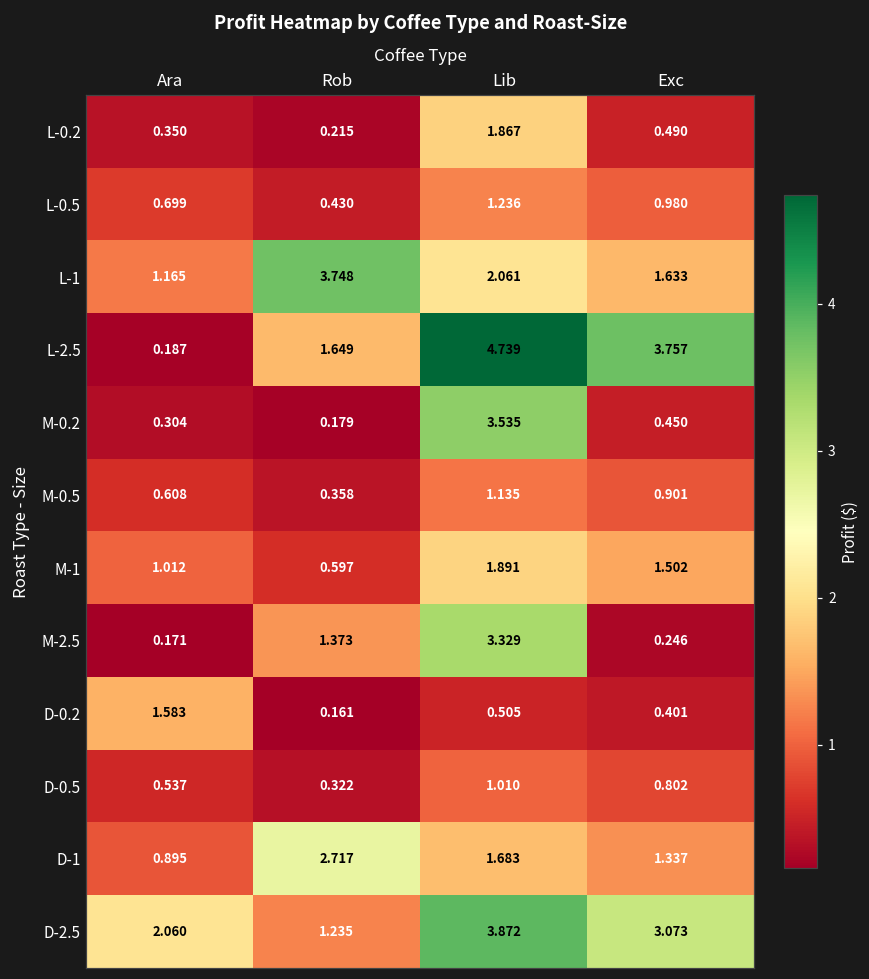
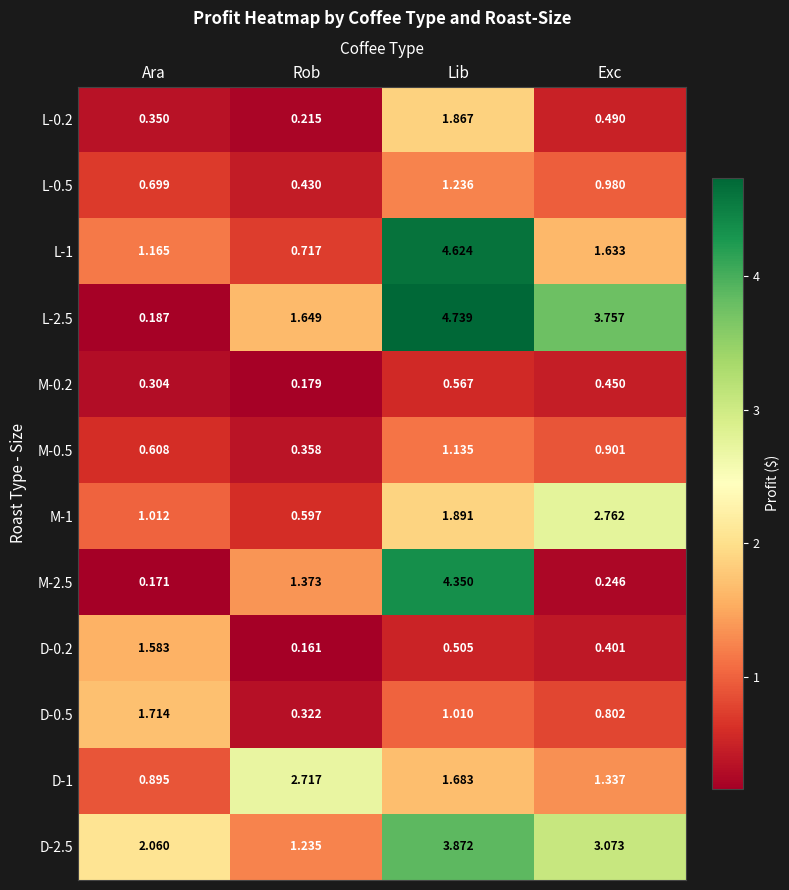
  {
    "L-0.2": {
      "Ara": 0.350,
      "Rob": 0.215,
      "Lib": 1.867,
      "Exc": 0.490
    },
    "L-0.5": {
      "Ara": 0.699,
      "Rob": 0.430,
      "Lib": 1.236,
      "Exc": 0.980
    },
    "L-1": {
      "Ara": 1.165,
-     "Rob": 3.748,
-     "Lib": 2.061,
+     "Rob": 0.717,
+     "Lib": 4.624,
      "Exc": 1.633
    },
    "L-2.5": {
      "Ara": 0.187,
      "Rob": 1.649,
      "Lib": 4.739,
      "Exc": 3.757
    },
    "M-0.2": {
      "Ara": 0.304,
      "Rob": 0.179,
-     "Lib": 3.535,
+     "Lib": 0.567,
      "Exc": 0.450
    },
    "M-0.5": {
      "Ara": 0.608,
      "Rob": 0.358,
      "Lib": 1.135,
      "Exc": 0.901
    },
    "M-1": {
      "Ara": 1.012,
      "Rob": 0.597,
      "Lib": 1.891,
-     "Exc": 1.502
+     "Exc": 2.762
    },
    "M-2.5": {
      "Ara": 0.171,
      "Rob": 1.373,
-     "Lib": 3.329,
+     "Lib": 4.350,
      "Exc": 0.246
    },
    "D-0.2": {
      "Ara": 1.583,
      "Rob": 0.161,
      "Lib": 0.505,
      "Exc": 0.401
    },
    "D-0.5": {
-     "Ara": 0.537,
+     "Ara": 1.714,
      "Rob": 0.322,
      "Lib": 1.010,
      "Exc": 0.802
    },
    "D-1": {
      "Ara": 0.895,
      "Rob": 2.717,
      "Lib": 1.683,
      "Exc": 1.337
    },
    "D-2.5": {
      "Ara": 2.060,
      "Rob": 1.235,
      "Lib": 3.872,
      "Exc": 3.073
    }
  }
